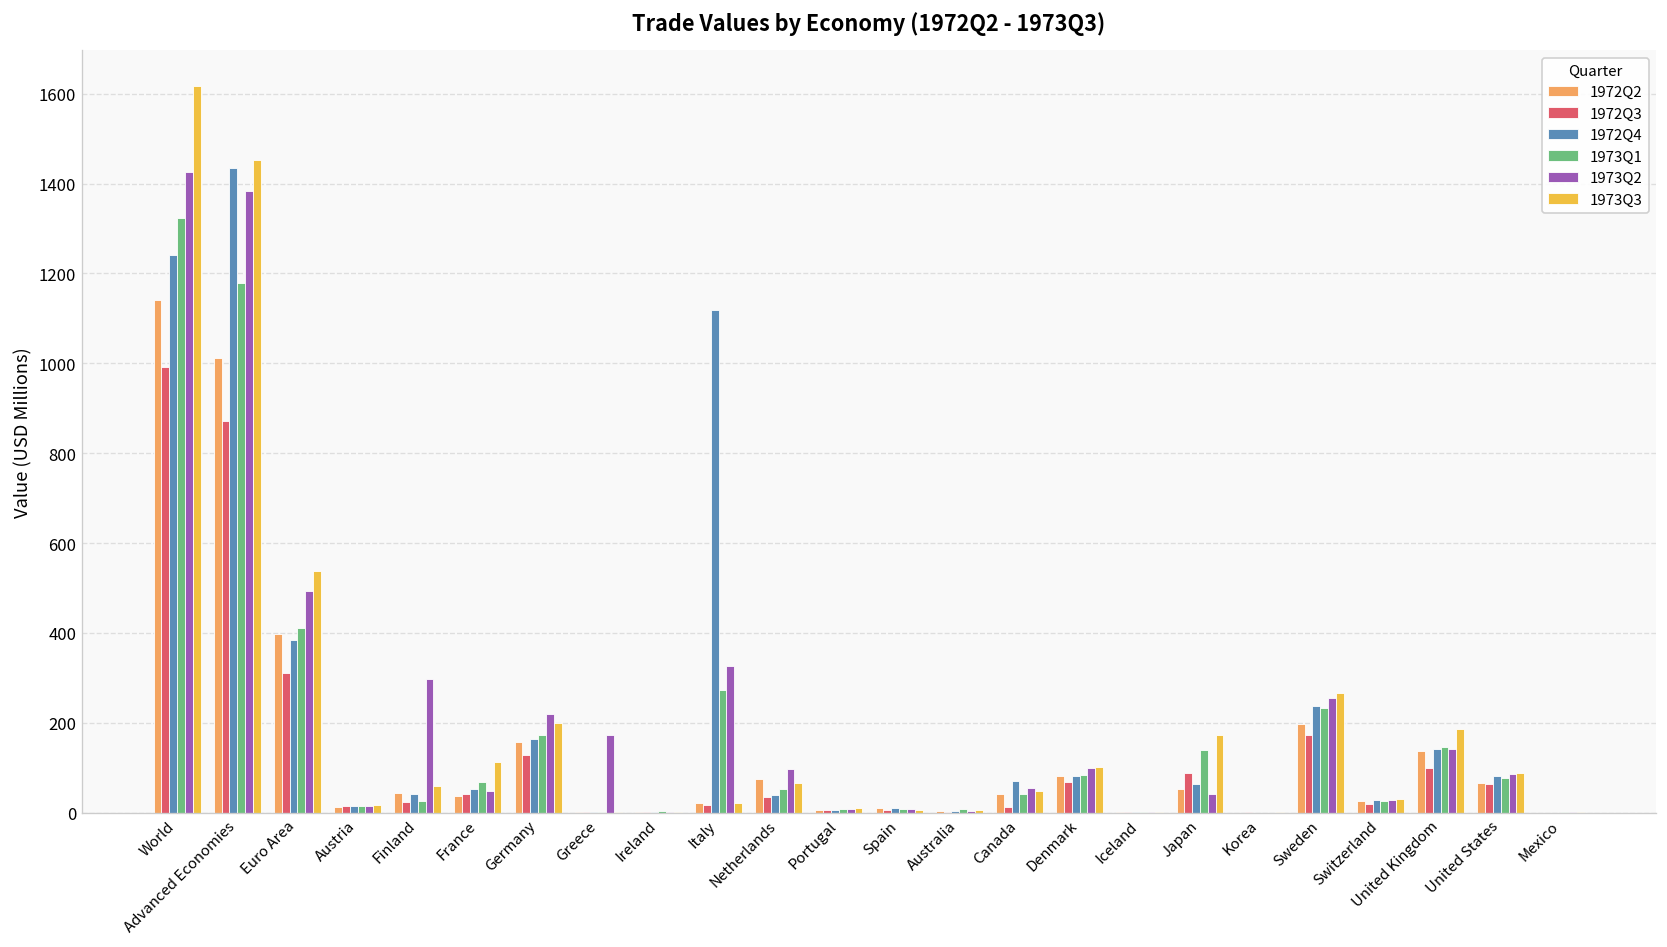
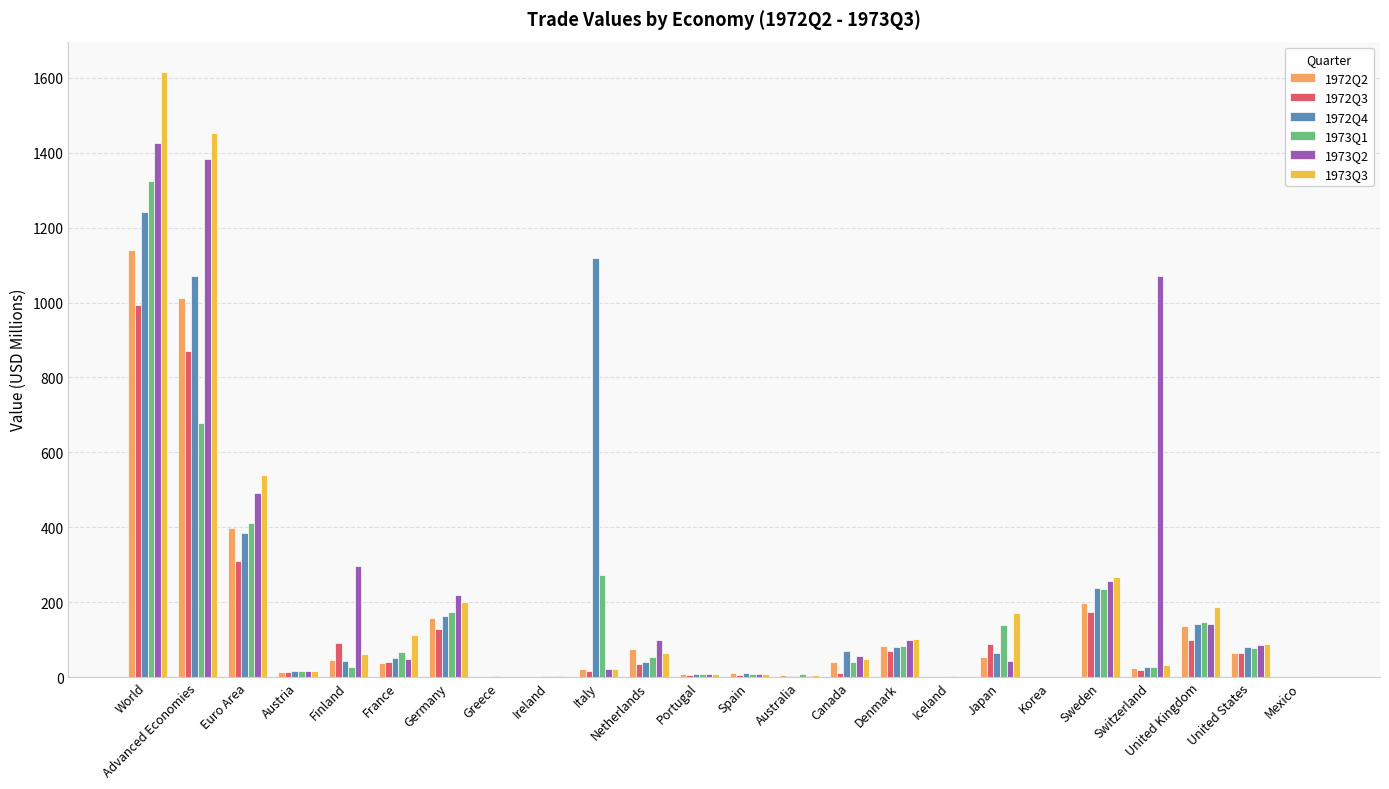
  {
    "1972Q3": {
      "World": 990,
      "Advanced Economies": 870,
      "Euro Area": 310,
      "Austria": 10,
-     "Finland": 20,
+     "Finland": 90,
      "France": 40,
      "Germany": 130,
      "Italy": 20,
      "Netherlands": 40,
      "Canada": 10,
      "Denmark": 70,
      "Japan": 90,
      "Sweden": 170,
      "Switzerland": 20,
      "United Kingdom": 100,
      "United States": 60
    },
    "1972Q4": {
      "World": 1240,
-     "Advanced Economies": 1440,
+     "Advanced Economies": 1070,
      "Euro Area": 380,
      "Austria": 20,
      "Finland": 40,
      "France": 50,
      "Germany": 160,
      "Italy": 1120,
      "Netherlands": 40,
      "Portugal": 10,
      "Spain": 10,
      "Canada": 70,
      "Denmark": 80,
      "Japan": 60,
      "Sweden": 240,
      "Switzerland": 30,
      "United Kingdom": 140,
      "United States": 80
    },
    "1973Q1": {
      "World": 1320,
-     "Advanced Economies": 1180,
+     "Advanced Economies": 680,
      "Euro Area": 410,
      "Austria": 20,
      "Finland": 30,
      "France": 70,
      "Germany": 170,
      "Italy": 270,
      "Netherlands": 50,
      "Portugal": 10,
      "Spain": 10,
      "Australia": 10,
      "Canada": 40,
      "Denmark": 80,
      "Japan": 140,
      "Sweden": 230,
      "Switzerland": 30,
      "United Kingdom": 150,
      "United States": 80
    },
    "1973Q2": {
      "World": 1430,
      "Advanced Economies": 1380,
      "Euro Area": 490,
      "Austria": 10,
      "Finland": 300,
      "France": 50,
      "Germany": 220,
-     "Greece": 170,
-     "Italy": 330,
+     "Greece": 0,
+     "Italy": 20,
      "Netherlands": 100,
      "Portugal": 10,
      "Spain": 10,
      "Canada": 60,
      "Denmark": 100,
      "Japan": 40,
      "Sweden": 260,
-     "Switzerland": 30,
+     "Switzerland": 1070,
      "United Kingdom": 140,
      "United States": 90
    }
  }
